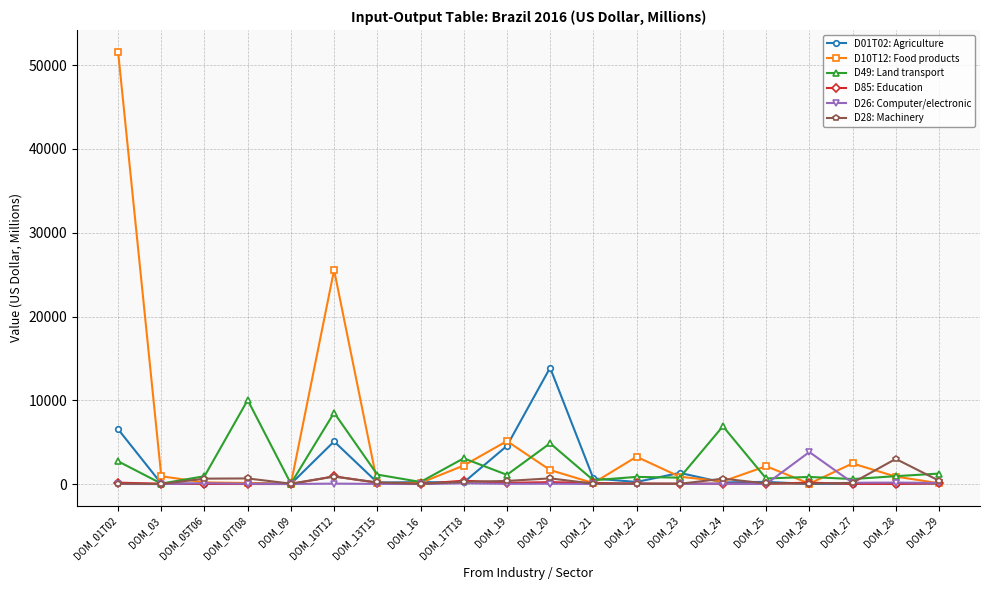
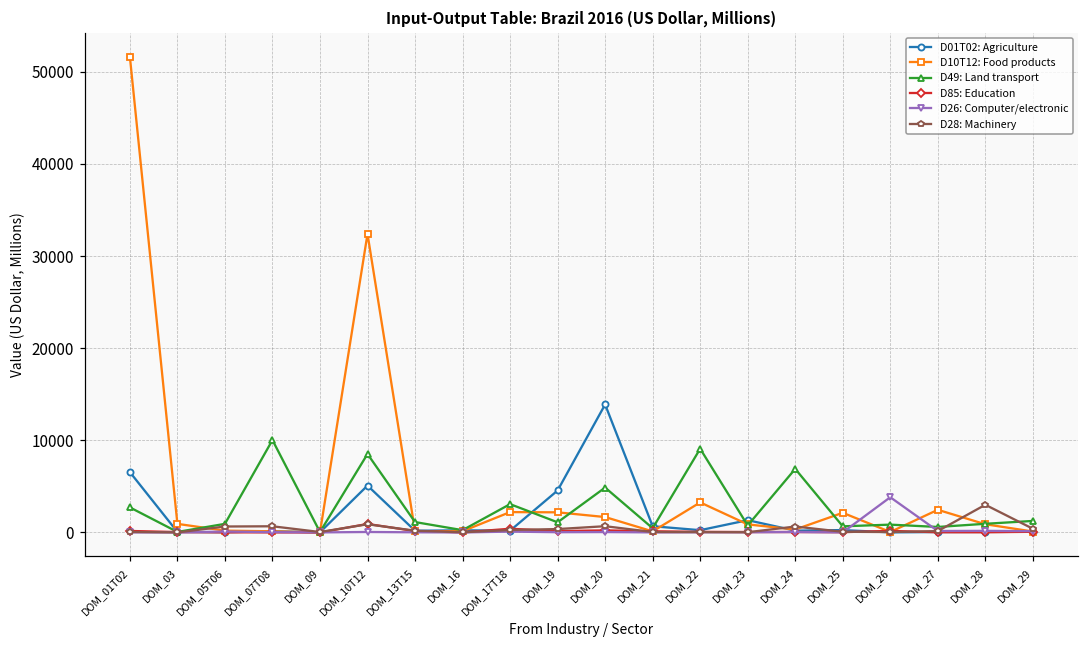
  {
    "D01T02: Agriculture": {
      "DOM_01T02": 7000,
      "DOM_10T12": 5000,
      "DOM_19": 5000,
      "DOM_20": 14000,
      "DOM_23": 1000
    },
    "D10T12: Food products": {
      "DOM_01T02": 52000,
      "DOM_03": 1000,
-     "DOM_10T12": 26000,
+     "DOM_10T12": 32000,
      "DOM_17T18": 2000,
-     "DOM_19": 5000,
+     "DOM_19": 2000,
      "DOM_20": 2000,
      "DOM_22": 3000,
      "DOM_25": 2000,
      "DOM_27": 2000
    },
    "D49: Land transport": {
      "DOM_01T02": 3000,
      "DOM_07T08": 10000,
      "DOM_10T12": 9000,
      "DOM_13T15": 1000,
      "DOM_17T18": 3000,
      "DOM_19": 1000,
      "DOM_20": 5000,
-     "DOM_22": 1000,
+     "DOM_22": 9000,
      "DOM_24": 7000,
      "DOM_25": 1000,
      "DOM_26": 1000,
      "DOM_27": 1000,
      "DOM_29": 1000
    },
    "D26: Computer/electronic": {
      "DOM_10T12": 0,
      "DOM_26": 4000
    },
    "D28: Machinery": {
      "DOM_07T08": 1000,
      "DOM_20": 1000,
      "DOM_24": 1000,
      "DOM_28": 3000
    }
  }
